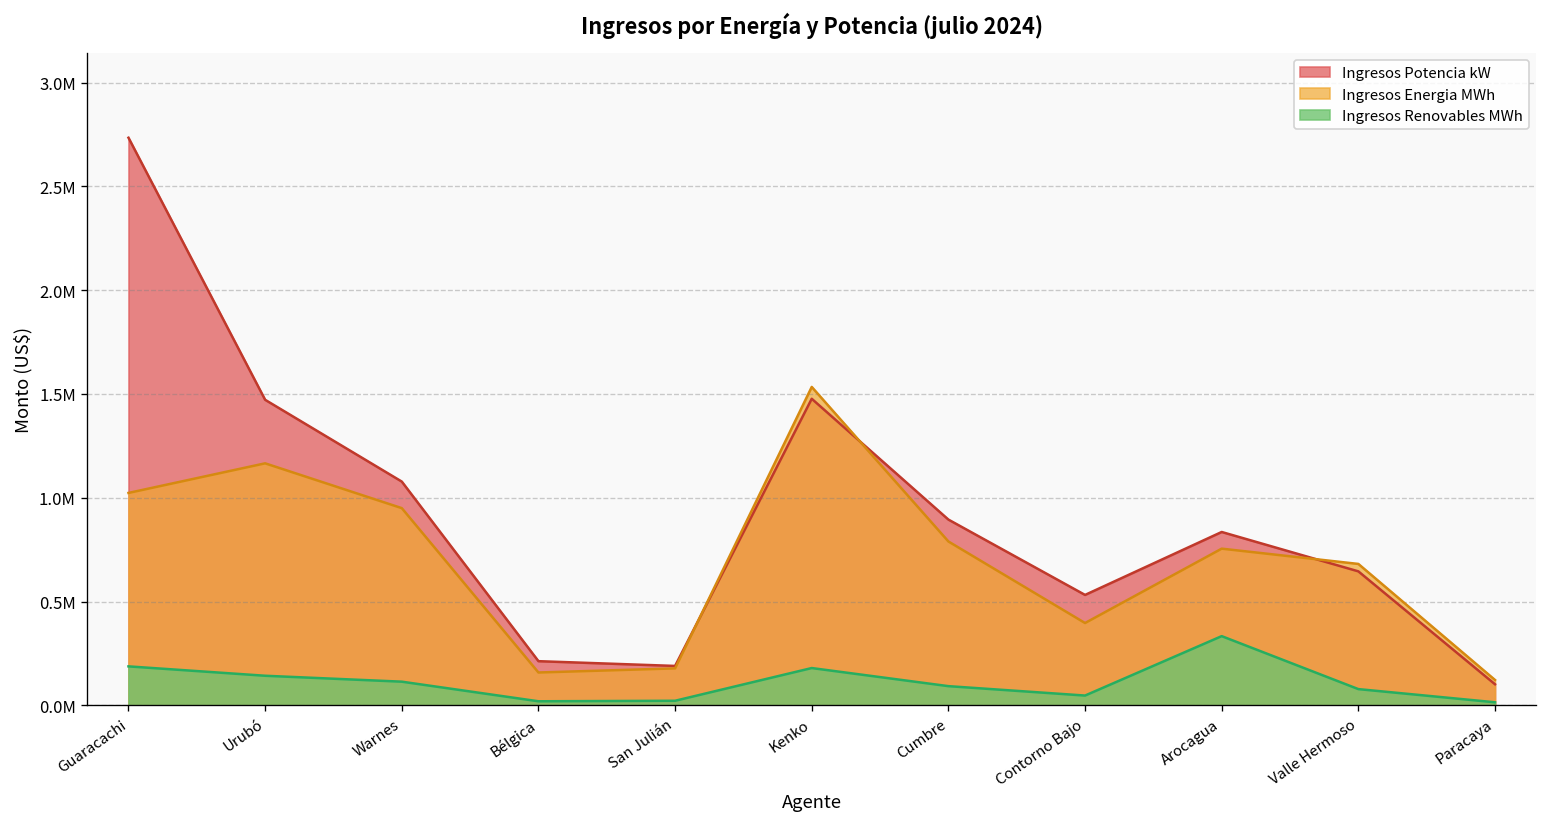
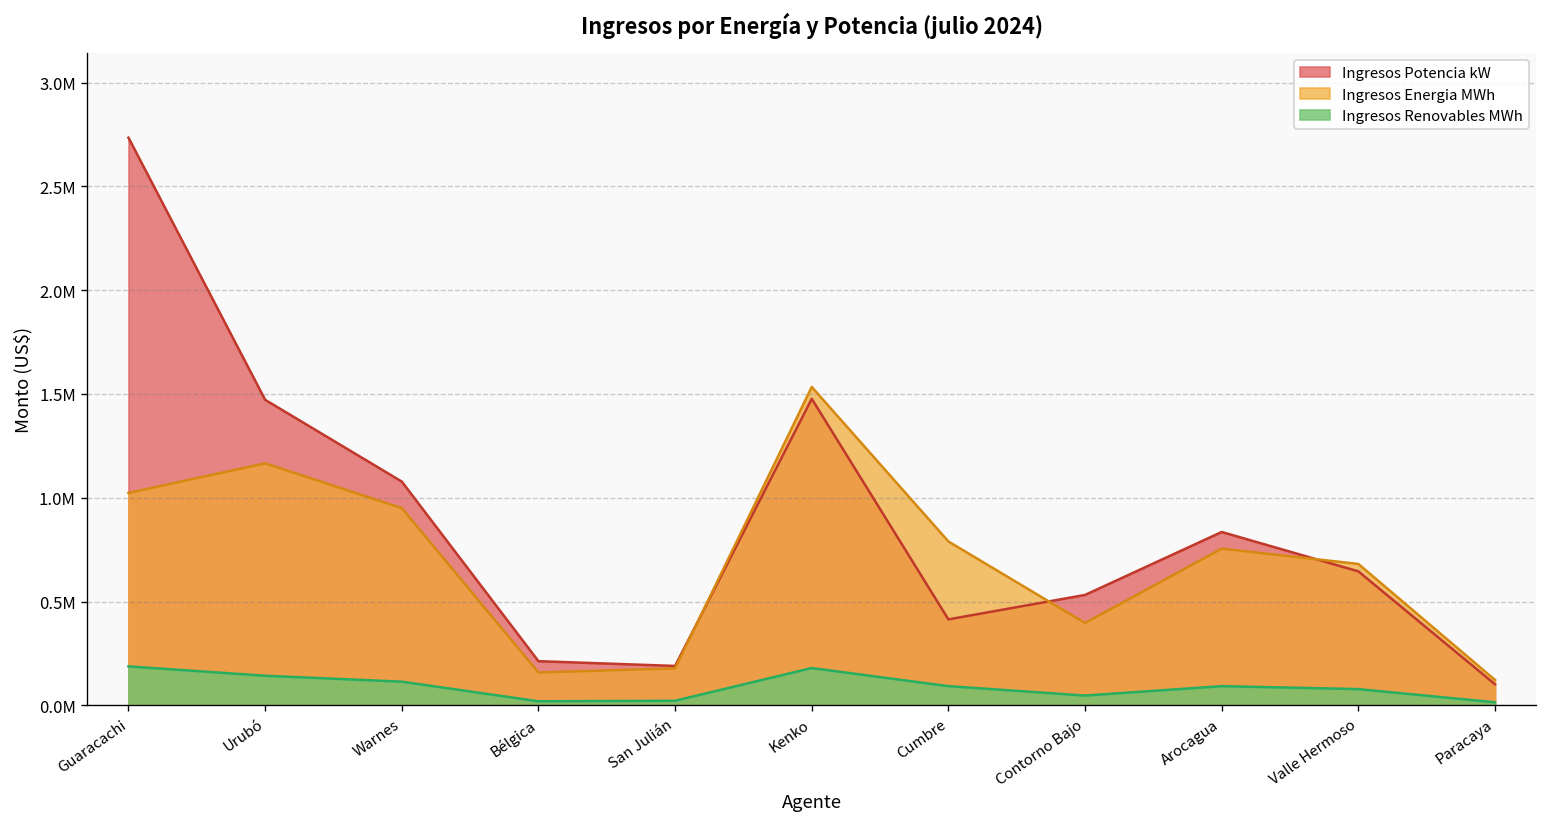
  {
    "Ingresos Potencia kW": {
      "Guaracachi": 2730000,
      "Urubó": 1470000,
      "Warnes": 1080000,
      "Bélgica": 210000,
      "Kenko": 1480000,
-     "Cumbre": 900000,
+     "Cumbre": 410000,
      "Contorno Bajo": 530000,
      "Arocagua": 840000,
      "Valle Hermoso": 650000,
      "Paracaya": 100000
    },
    "Ingresos Energia MWh": {
      "Guaracachi": 1020000,
      "Urubó": 1170000,
      "Warnes": 950000,
      "Bélgica": 160000,
      "Kenko": 1530000,
      "Cumbre": 790000,
      "Contorno Bajo": 400000,
      "Arocagua": 750000,
      "Valle Hermoso": 680000,
      "Paracaya": 120000
    },
    "Ingresos Renovables MWh": {
      "Guaracachi": 190000,
      "Urubó": 140000,
      "Warnes": 110000,
      "Bélgica": 20000,
      "San Julián": 20000,
      "Kenko": 180000,
      "Cumbre": 90000,
      "Contorno Bajo": 50000,
-     "Arocagua": 330000,
+     "Arocagua": 90000,
      "Valle Hermoso": 80000,
      "Paracaya": 20000
    }
  }
